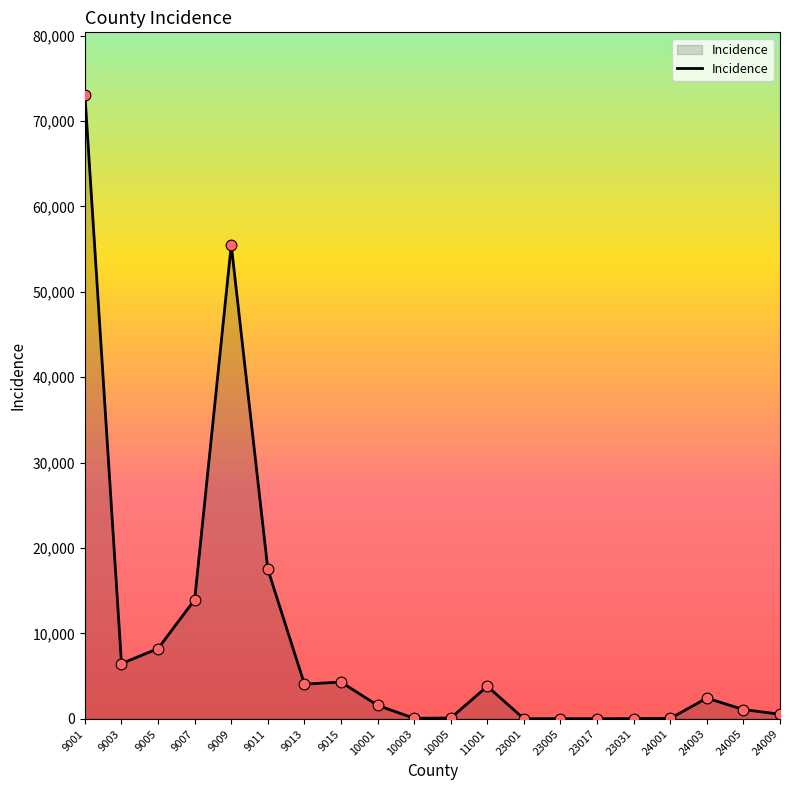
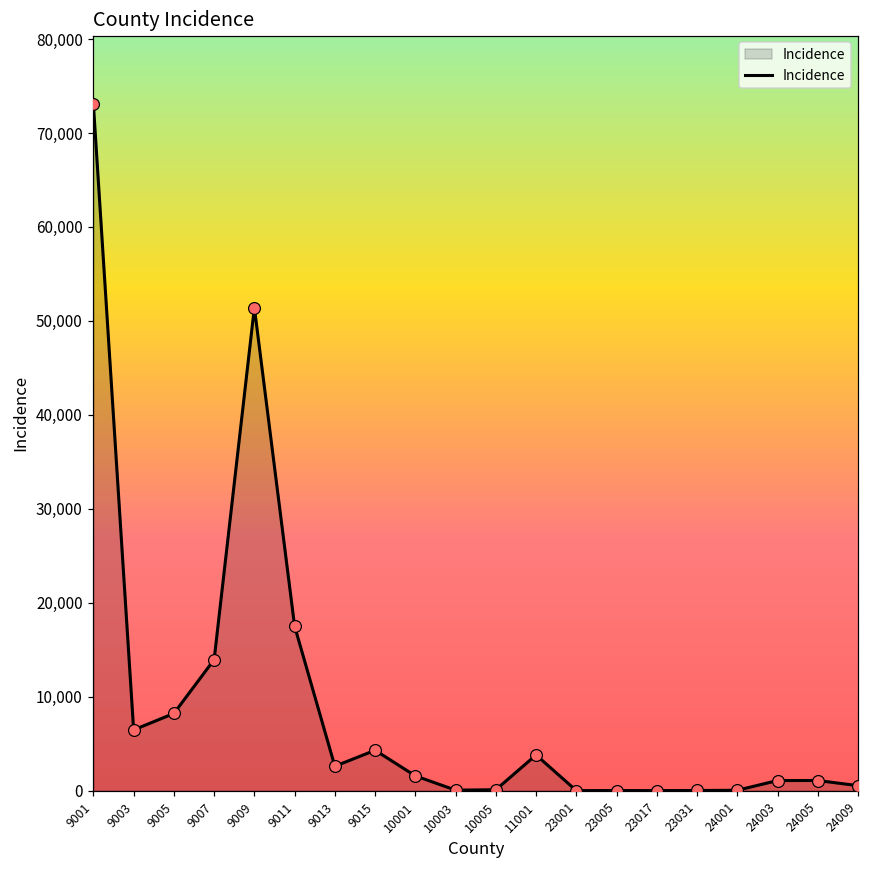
  {
    "9001": "73,000",
    "9003": "6,000",
    "9005": "8,000",
    "9007": "14,000",
-   "9009": "55,000",
+   "9009": "51,000",
    "9011": "18,000",
-   "9013": "4,000",
+   "9013": "3,000",
    "9015": "4,000",
    "10001": "2,000",
    "10003": "0",
    "10005": "0",
    "11001": "4,000",
    "23001": "0",
    "23005": "0",
    "23017": "0",
    "23031": "0",
    "24001": "0",
-   "24003": "2,000",
+   "24003": "1,000",
    "24005": "1,000",
    "24009": "1,000"
  }
